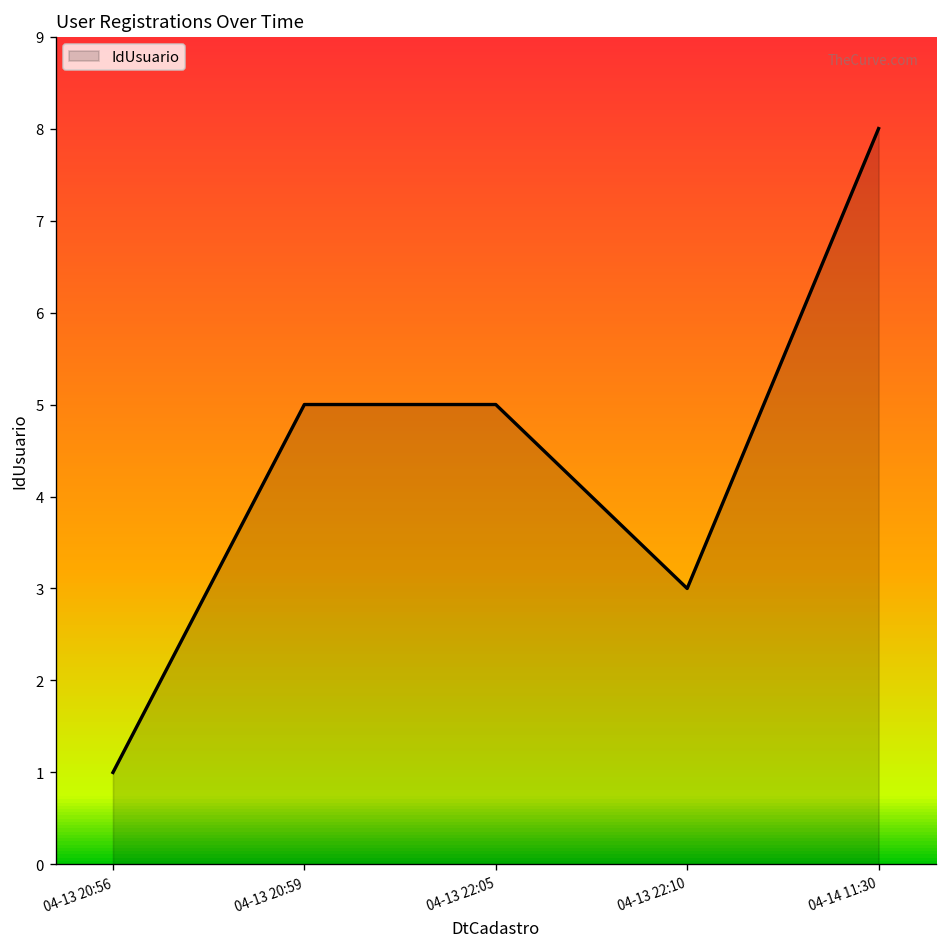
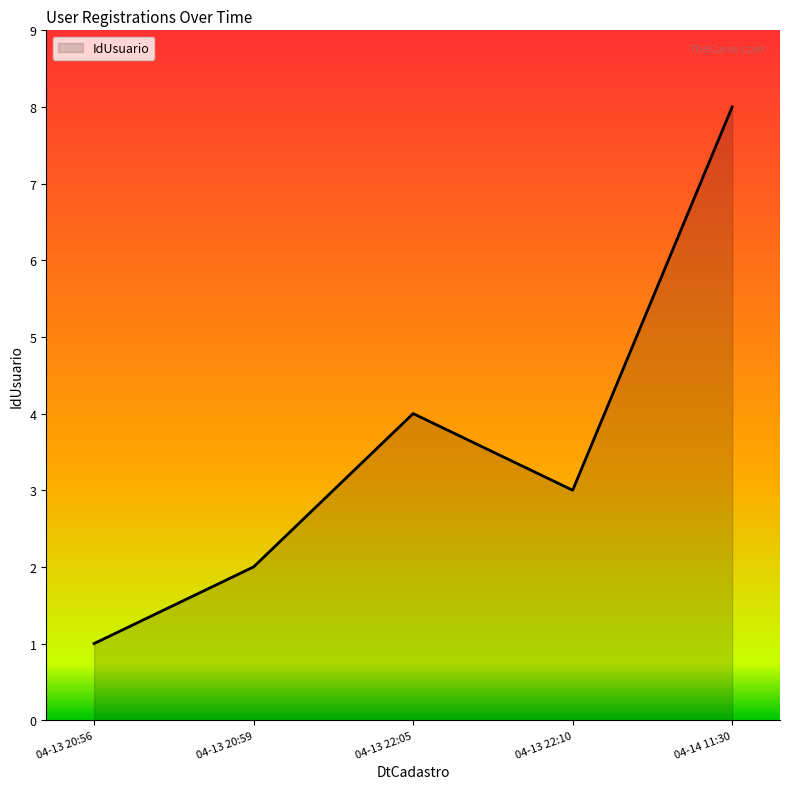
  {
    "04-13 20:56": 1,
-   "04-13 20:59": 5,
-   "04-13 22:05": 5,
+   "04-13 20:59": 2,
+   "04-13 22:05": 4,
    "04-13 22:10": 3,
    "04-14 11:30": 8
  }
